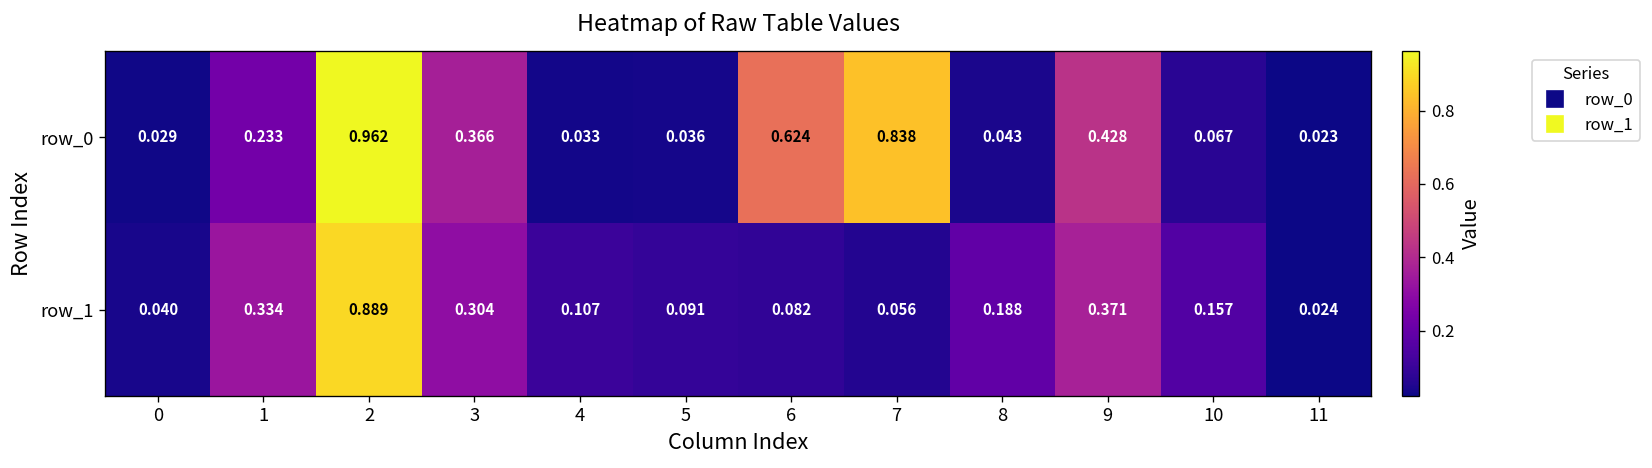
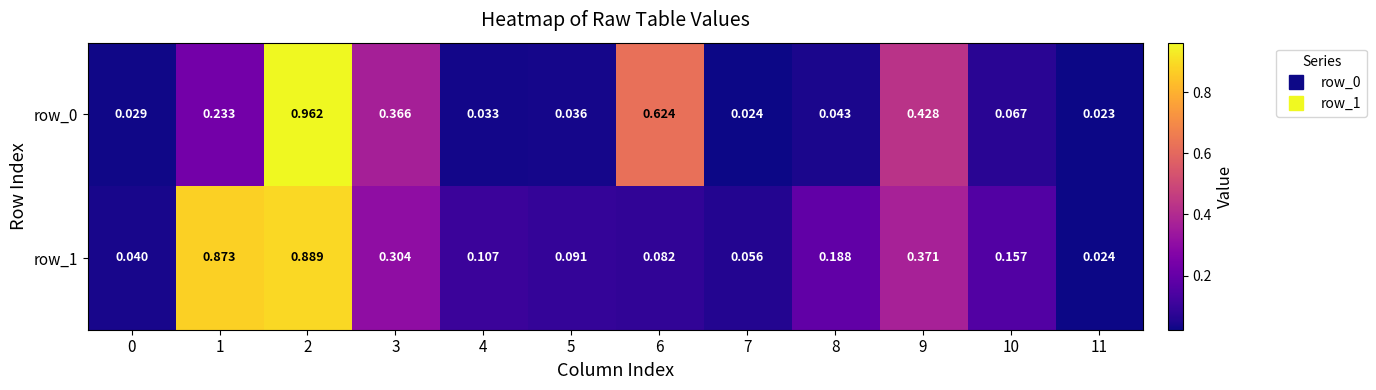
  {
    "row_0": {
      "0": 0.029,
      "1": 0.233,
      "2": 0.962,
      "3": 0.366,
      "4": 0.033,
      "5": 0.036,
      "6": 0.624,
-     "7": 0.838,
+     "7": 0.024,
      "8": 0.043,
      "9": 0.428,
      "10": 0.067,
      "11": 0.023
    },
    "row_1": {
      "0": 0.040,
-     "1": 0.334,
+     "1": 0.873,
      "2": 0.889,
      "3": 0.304,
      "4": 0.107,
      "5": 0.091,
      "6": 0.082,
      "7": 0.056,
      "8": 0.188,
      "9": 0.371,
      "10": 0.157,
      "11": 0.024
    }
  }
